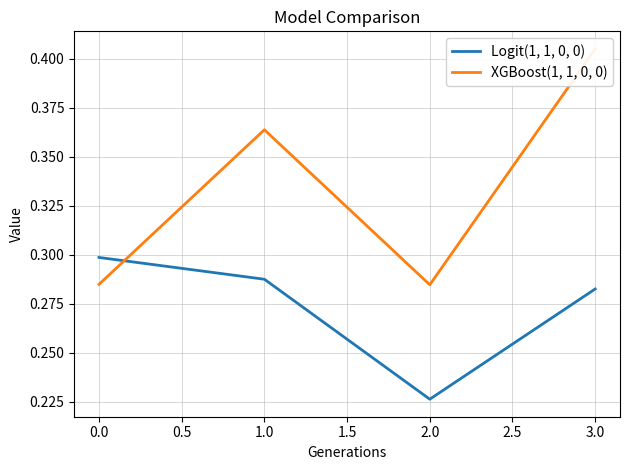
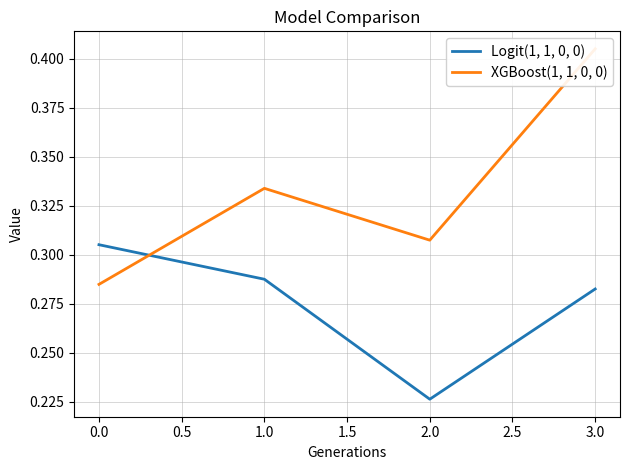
  {
    "Logit(1, 1, 0, 0)": {
-     "0.0": 0.299,
+     "0.0": 0.305,
      "1.0": 0.288,
      "2.0": 0.226,
      "3.0": 0.283
    },
    "XGBoost(1, 1, 0, 0)": {
      "0.0": 0.285,
-     "1.0": 0.364,
-     "2.0": 0.285
+     "1.0": 0.334,
+     "2.0": 0.307
    }
  }
